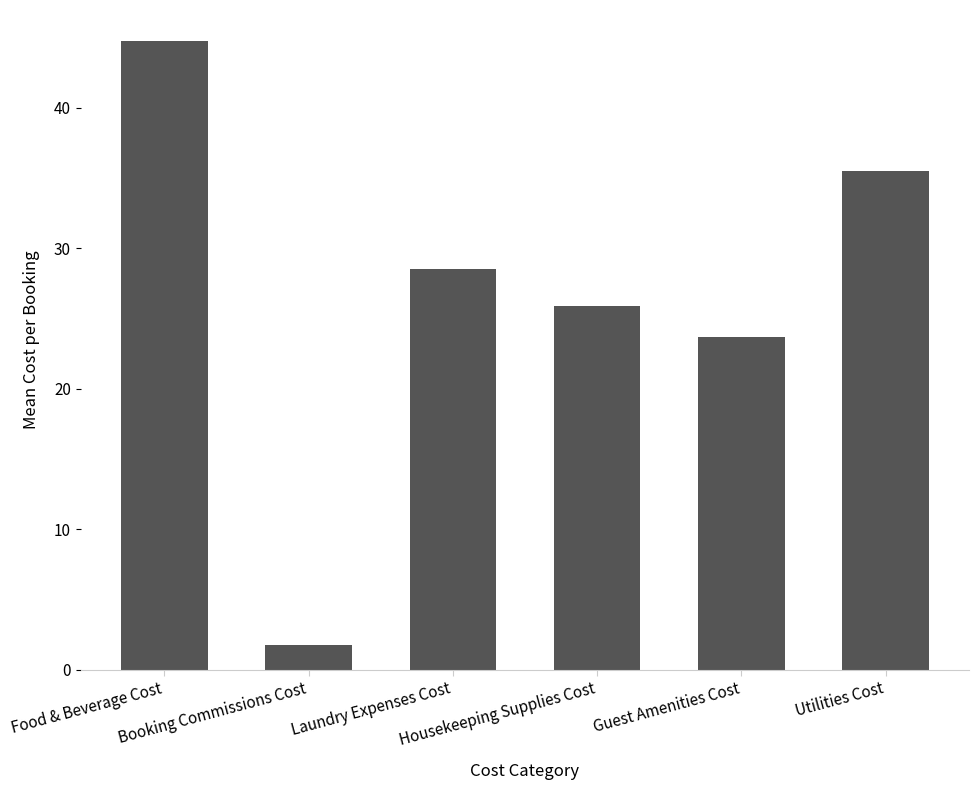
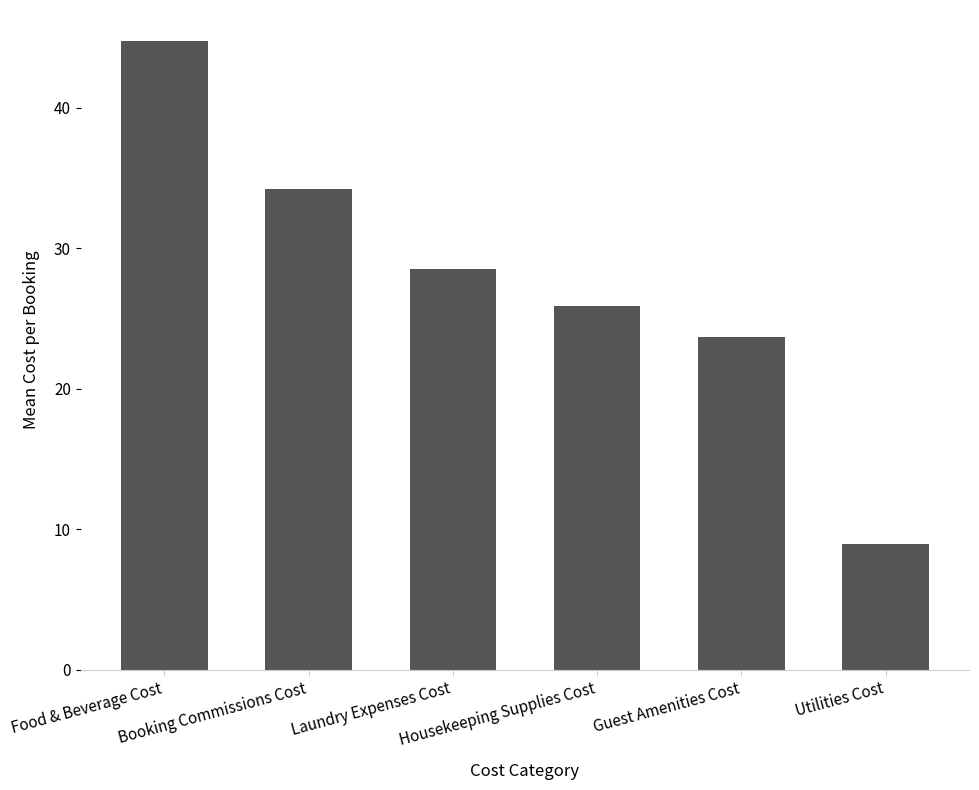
  {
    "Food & Beverage Cost": 44.7,
-   "Booking Commissions Cost": 1.8,
+   "Booking Commissions Cost": 34.2,
    "Laundry Expenses Cost": 28.6,
    "Housekeeping Supplies Cost": 25.9,
    "Guest Amenities Cost": 23.7,
-   "Utilities Cost": 35.5
+   "Utilities Cost": 9.0
  }
